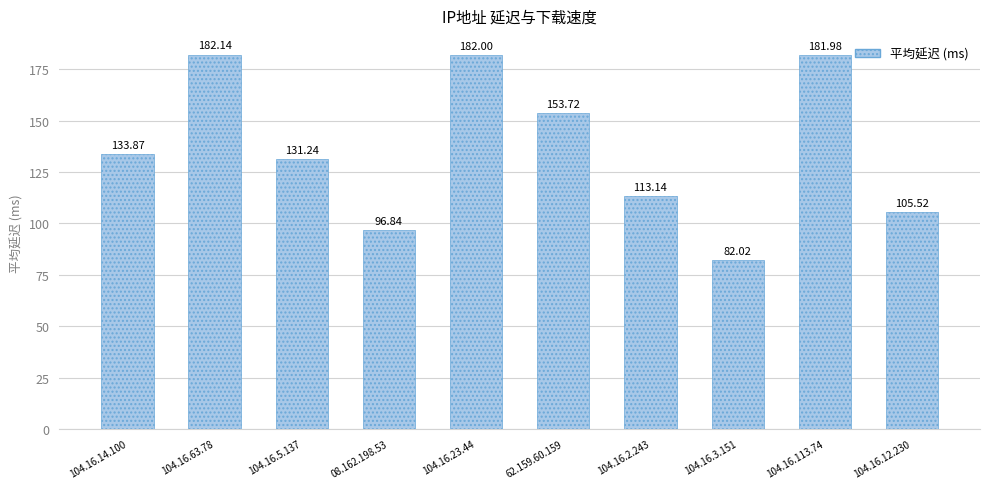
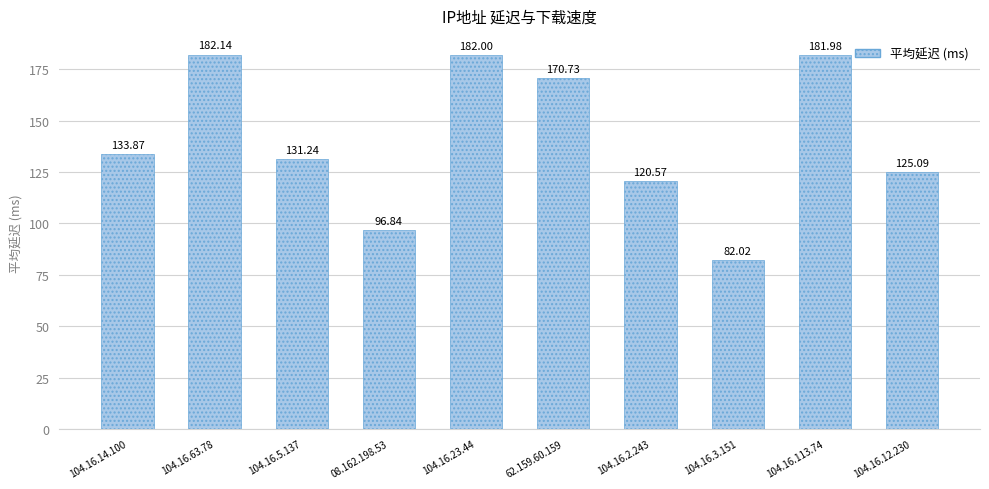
  {
    "104.16.14.100": 133.87,
    "104.16.63.78": 182.14,
    "104.16.5.137": 131.24,
    "08.162.198.53": 96.84,
    "104.16.23.44": 182.00,
-   "62.159.60.159": 153.72,
-   "104.16.2.243": 113.14,
+   "62.159.60.159": 170.73,
+   "104.16.2.243": 120.57,
    "104.16.3.151": 82.02,
    "104.16.113.74": 181.98,
-   "104.16.12.230": 105.52
+   "104.16.12.230": 125.09
  }
